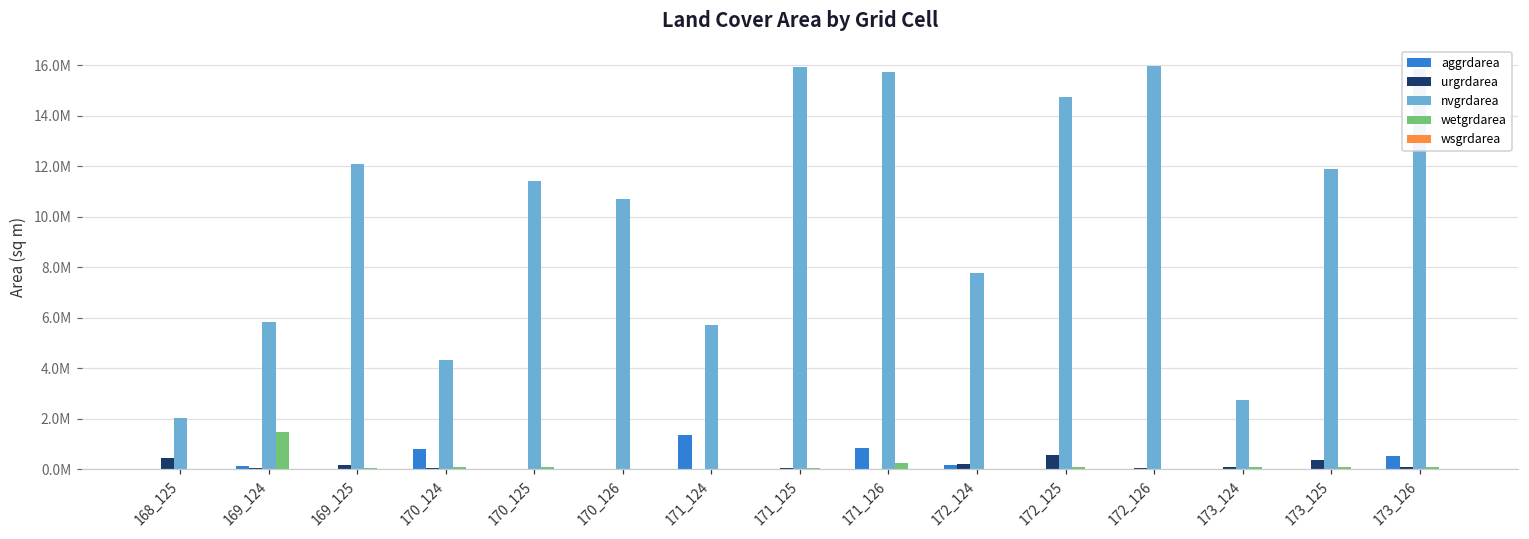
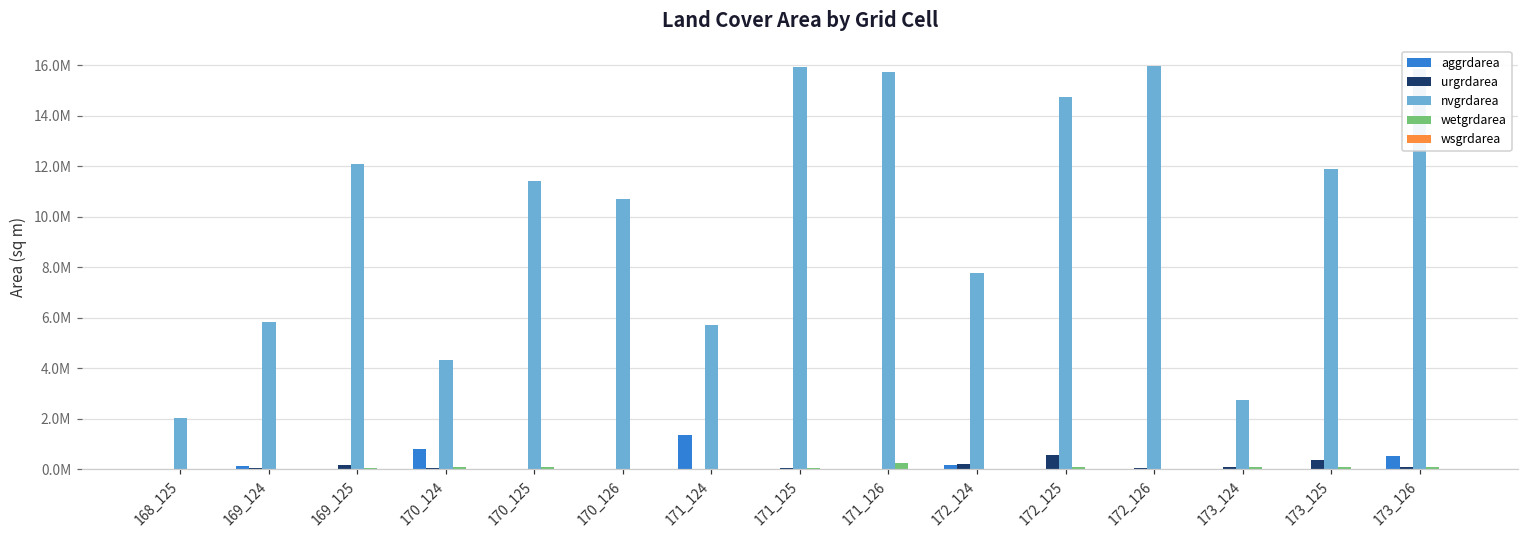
  {
    "aggrdarea": {
      "168_125": 0,
      "169_124": 100000,
      "170_124": 800000,
      "170_125": 0,
      "170_126": 0,
      "171_124": 1300000,
      "171_125": 0,
-     "171_126": 800000,
+     "171_126": 0,
      "172_124": 200000,
      "172_125": 0,
      "172_126": 0,
      "173_125": 0,
      "173_126": 500000
    },
    "urgrdarea": {
-     "168_125": 400000,
+     "168_125": 0,
      "169_125": 200000,
      "172_124": 200000,
      "172_125": 600000,
      "173_125": 400000
    },
    "nvgrdarea": {
      "168_125": 2000000,
      "169_124": 5800000,
      "169_125": 12100000,
      "170_124": 4300000,
      "170_125": 11400000,
      "170_126": 10700000,
      "171_124": 5700000,
      "171_125": 15900000,
      "171_126": 15800000,
      "172_124": 7800000,
      "172_125": 14700000,
      "172_126": 16000000,
      "173_124": 2700000,
      "173_125": 11900000
    },
    "wetgrdarea": {
      "168_125": 0,
-     "169_124": 1500000,
+     "169_124": 0,
      "171_124": 0,
      "171_126": 200000,
      "172_124": 0,
      "172_126": 0
    },
    "wsgrdarea": {
      "168_125": 0,
      "169_124": 0,
      "169_125": 0,
      "170_124": 0,
      "170_125": 0,
      "170_126": 0,
      "171_124": 0,
      "171_125": 0,
      "171_126": 0,
      "172_124": 0,
      "172_125": 0,
      "172_126": 0,
      "173_124": 0,
      "173_125": 0,
      "173_126": 0
    }
  }
